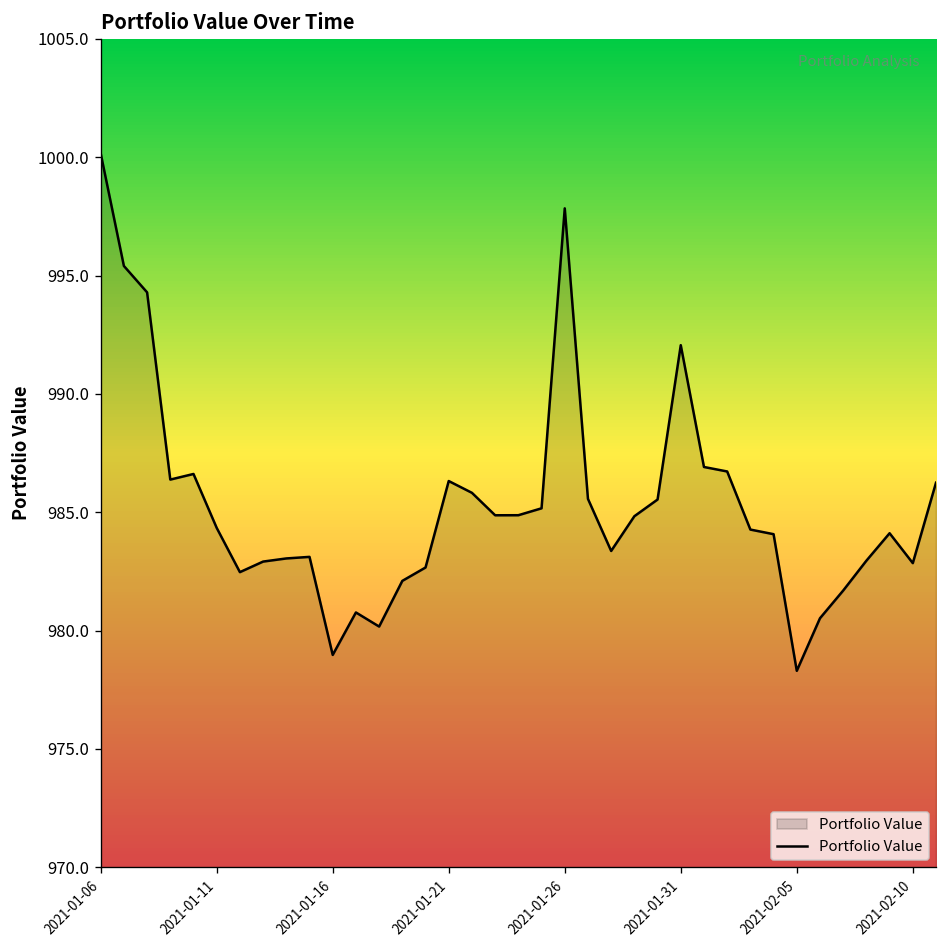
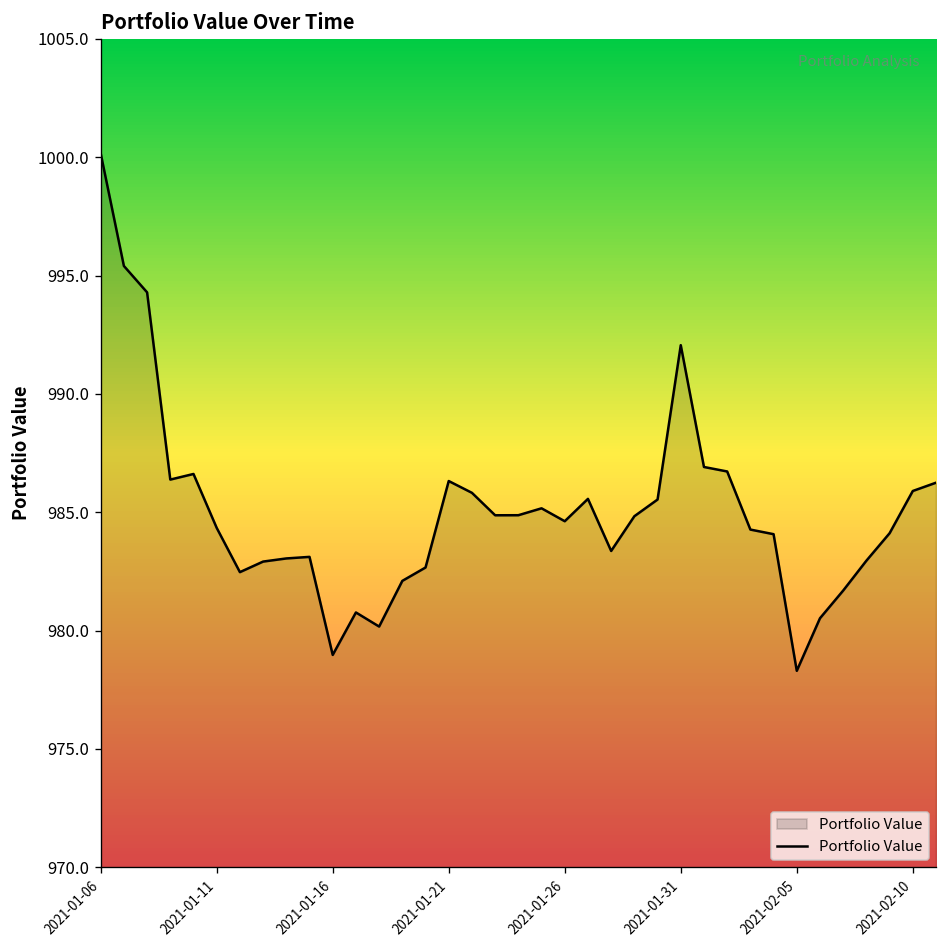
  {
    "2021-01-06": 1000.2,
    "2021-01-11": 984.3,
    "2021-01-16": 979.0,
    "2021-01-21": 986.3,
-   "2021-01-26": 997.8,
+   "2021-01-26": 984.6,
    "2021-01-31": 992.1,
    "2021-02-05": 978.3,
-   "2021-02-10": 982.8
+   "2021-02-10": 985.9
  }
